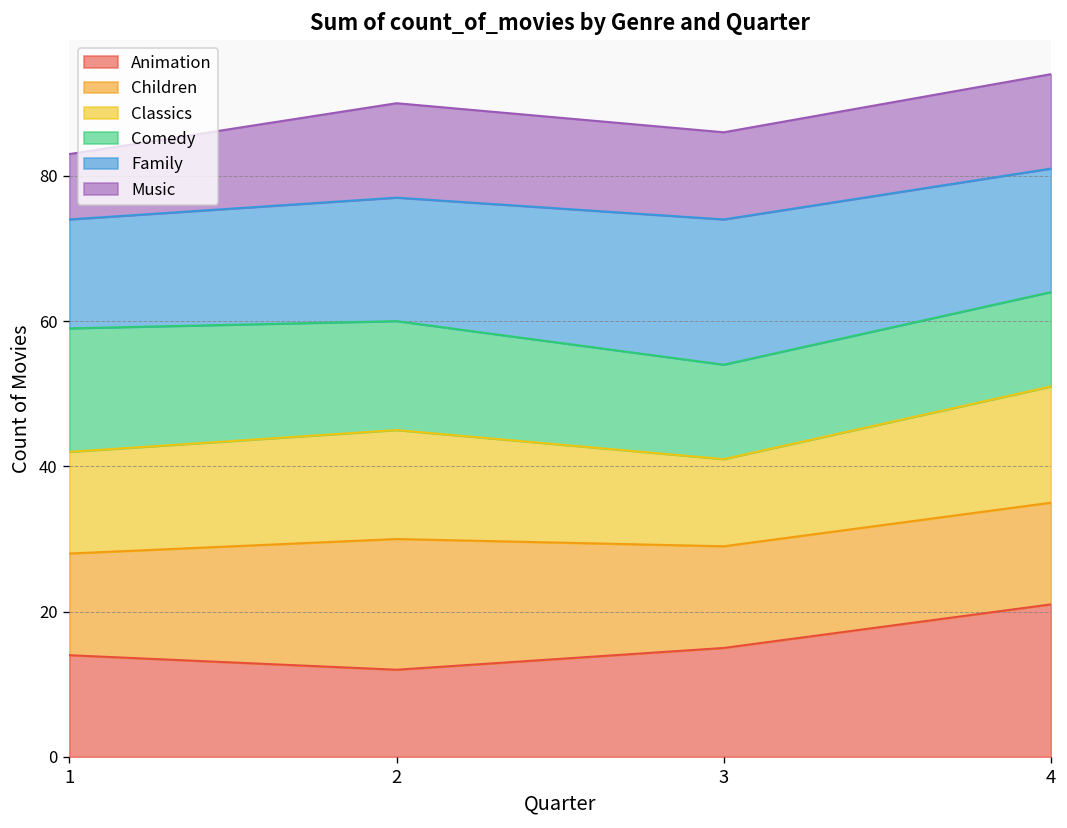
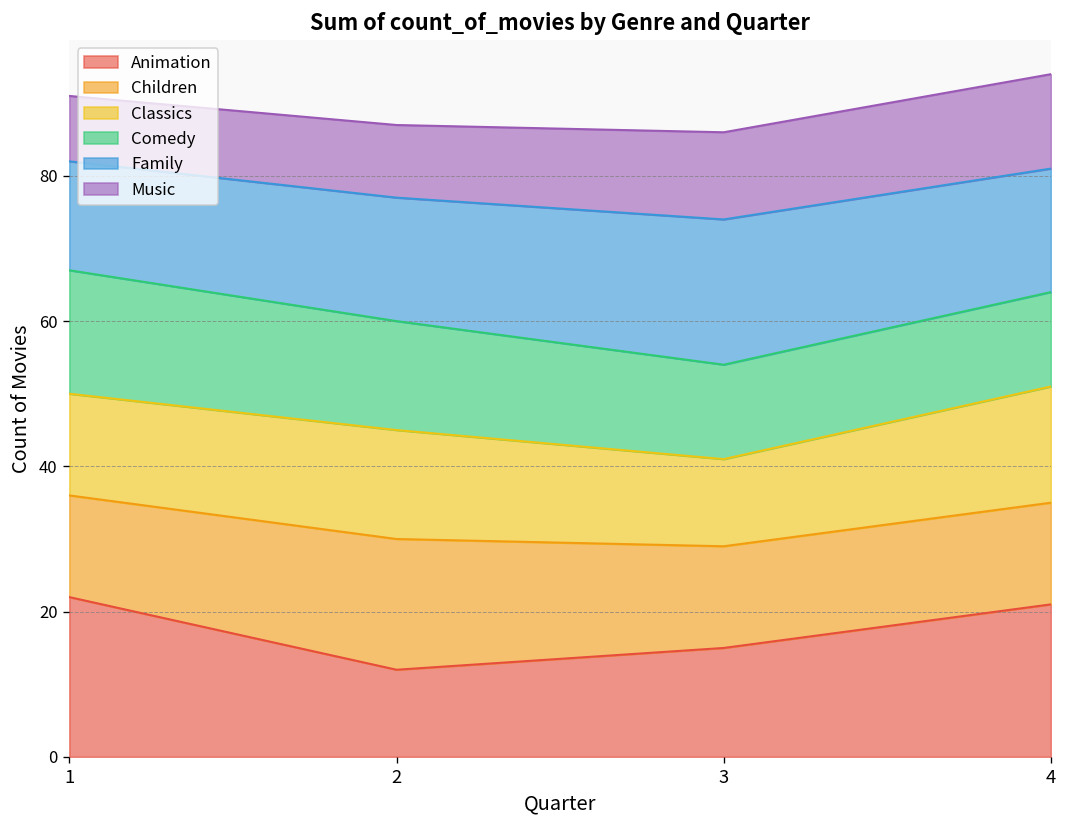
  {
    "Animation": {
-     "1": 14,
+     "1": 22,
      "2": 12,
      "3": 15,
      "4": 21
    },
    "Comedy": {
      "1": 17,
      "2": 15,
      "3": 13,
      "4": 13
    },
    "Family": {
      "1": 15,
      "2": 17,
      "3": 20,
      "4": 17
    },
    "Music": {
      "1": 9,
-     "2": 13,
+     "2": 10,
      "3": 12,
      "4": 13
    }
  }
